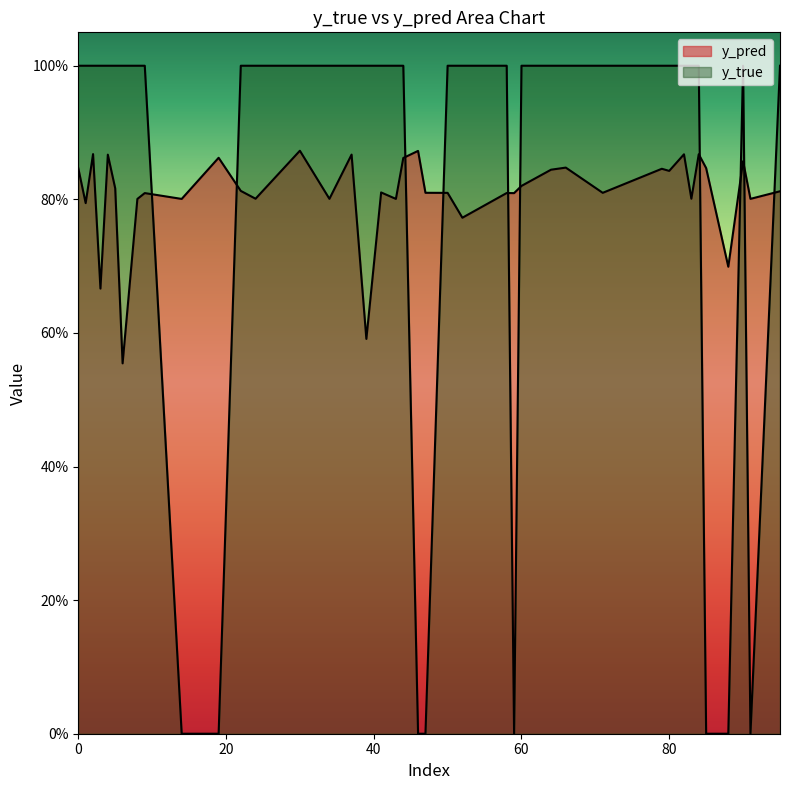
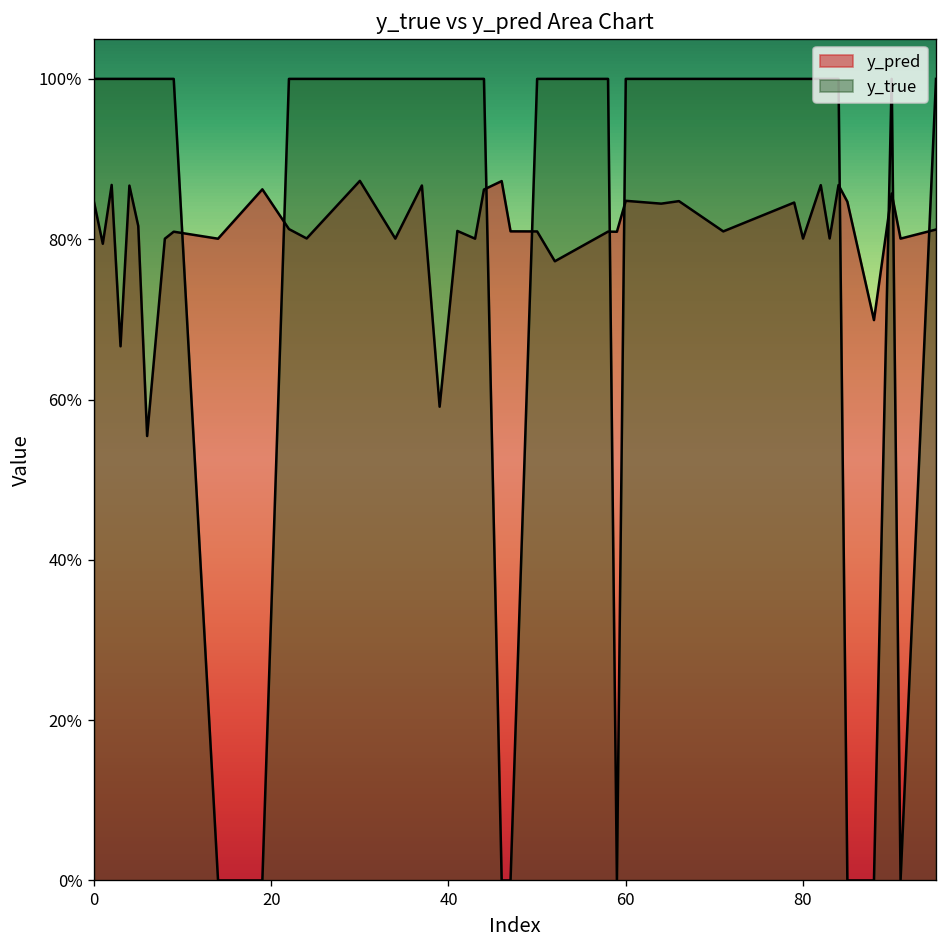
  {
    "y_pred": {
      "0": "85%",
-     "60": "82%",
-     "80": "84%"
+     "60": "85%",
+     "80": "80%"
    },
    "y_true": {
      "0": "100%",
      "60": "100%",
      "80": "100%"
    }
  }
